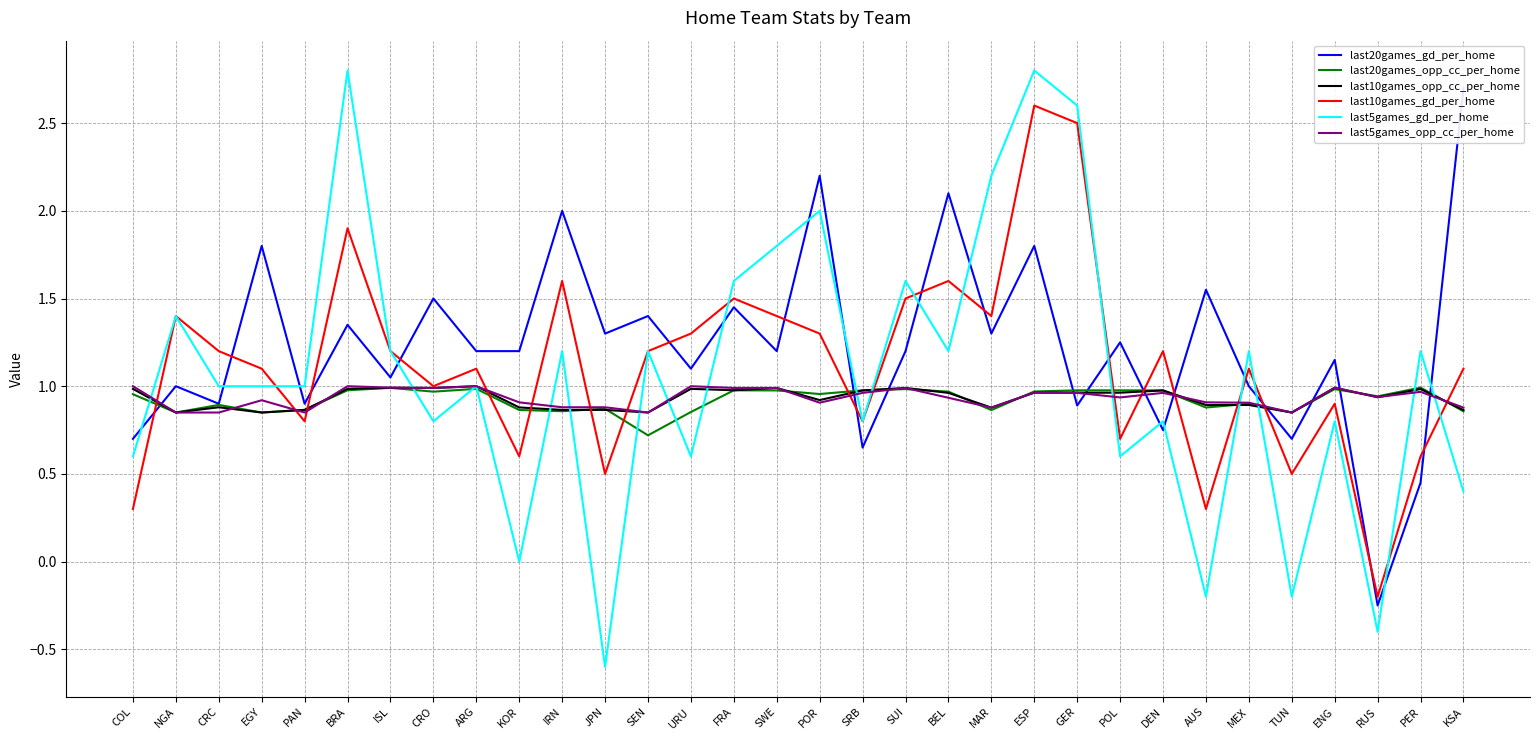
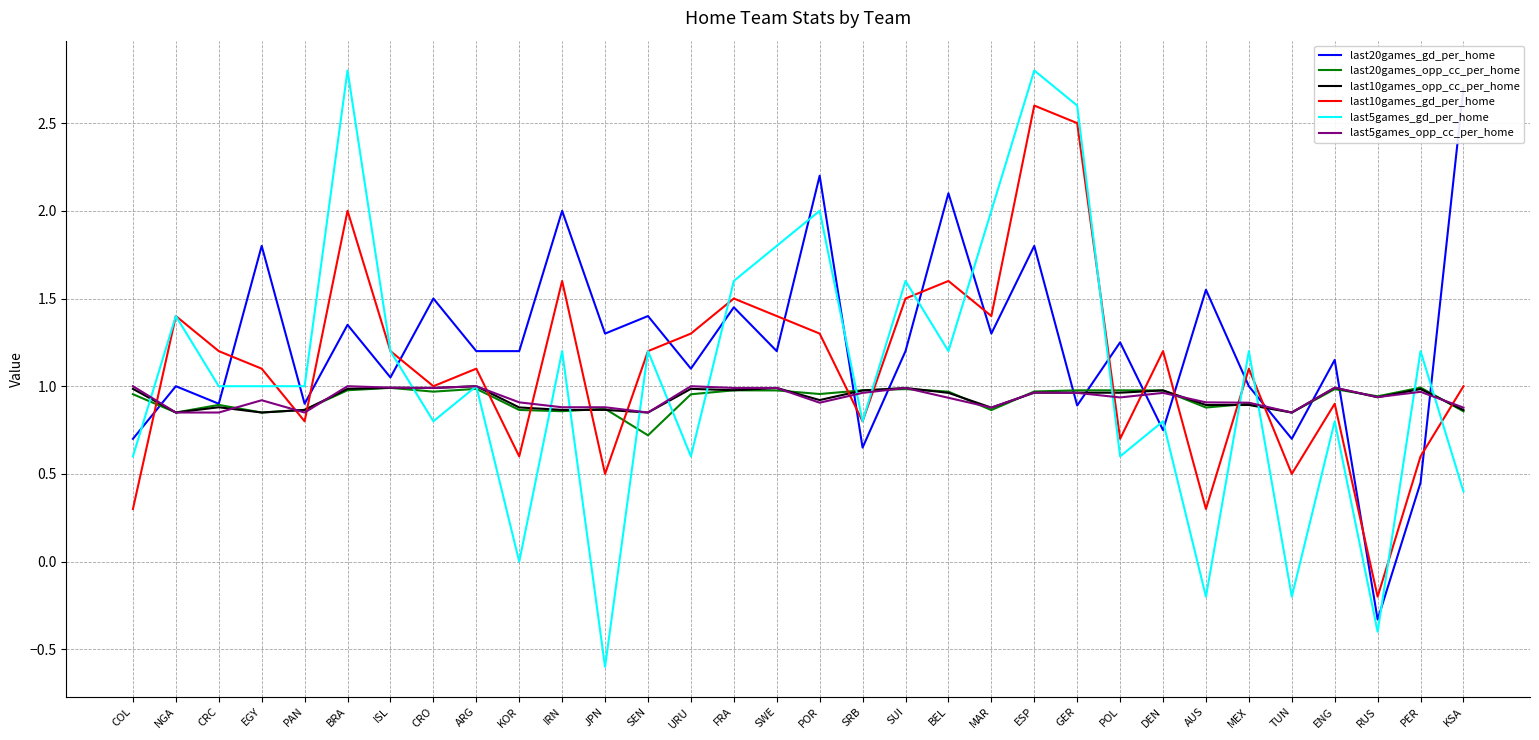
  {
    "last20games_gd_per_home": {
      "COL": 0.70,
      "NGA": 1.00,
      "EGY": 1.80,
      "PAN": 0.90,
      "BRA": 1.35,
      "ISL": 1.05,
      "CRO": 1.50,
      "ARG": 1.20,
      "KOR": 1.20,
      "IRN": 2.00,
      "JPN": 1.30,
      "SEN": 1.40,
      "URU": 1.10,
      "FRA": 1.45,
      "SWE": 1.20,
      "POR": 2.20,
      "SRB": 0.65,
      "SUI": 1.20,
      "BEL": 2.10,
      "MAR": 1.30,
      "ESP": 1.80,
      "GER": 0.89,
      "POL": 1.25,
      "DEN": 0.75,
      "AUS": 1.55,
      "MEX": 1.00,
      "TUN": 0.70,
      "ENG": 1.15,
-     "RUS": -0.25,
+     "RUS": -0.33,
      "PER": 0.45
    },
    "last20games_opp_cc_per_home": {
      "COL": 0.95,
      "CRO": 0.97,
      "ARG": 0.99,
      "KOR": 0.86,
      "SEN": 0.72,
-     "URU": 0.85,
+     "URU": 0.95,
      "POR": 0.96
    },
    "last10games_opp_cc_per_home": {
      "COL": 0.99,
      "KOR": 0.88,
      "URU": 0.99,
      "POR": 0.92
    },
    "last10games_gd_per_home": {
      "COL": 0.3,
      "CRC": 1.2,
      "EGY": 1.1,
      "PAN": 0.8,
-     "BRA": 1.9,
+     "BRA": 2.0,
      "ARG": 1.1,
      "KOR": 0.6,
      "IRN": 1.6,
      "JPN": 0.5,
      "URU": 1.3,
      "FRA": 1.5,
      "SWE": 1.4,
      "POR": 1.3,
      "SUI": 1.5,
      "BEL": 1.6,
      "MAR": 1.4,
      "ESP": 2.6,
      "GER": 2.5,
      "POL": 0.7,
      "DEN": 1.2,
      "AUS": 0.3,
      "MEX": 1.1,
      "TUN": 0.5,
      "ENG": 0.9,
      "RUS": -0.2,
      "PER": 0.6,
-     "KSA": 1.1
+     "KSA": 1.0
    },
    "last5games_gd_per_home": {
      "COL": 0.6,
      "CRC": 1.0,
      "EGY": 1.0,
      "PAN": 1.0,
      "BRA": 2.8,
      "CRO": 0.8,
      "KOR": 0.0,
      "IRN": 1.2,
      "JPN": -0.6,
      "URU": 0.6,
      "FRA": 1.6,
      "SWE": 1.8,
      "POR": 2.0,
      "SUI": 1.6,
      "BEL": 1.2,
-     "MAR": 2.2,
+     "MAR": 2.0,
      "ESP": 2.8,
      "GER": 2.6,
      "POL": 0.6,
      "DEN": 0.8,
      "AUS": -0.2,
      "MEX": 1.2,
      "TUN": -0.2,
      "ENG": 0.8,
      "RUS": -0.4,
      "PER": 1.2,
      "KSA": 0.4
    },
    "last5games_opp_cc_per_home": {
      "COL": 1.00,
      "CRC": 0.85,
      "EGY": 0.92,
      "PAN": 0.85,
      "BRA": 1.00,
      "KOR": 0.91,
      "IRN": 0.88,
      "URU": 1.00,
      "POR": 0.91,
      "BEL": 0.93,
      "POL": 0.94,
      "AUS": 0.91,
      "PER": 0.97
    }
  }
